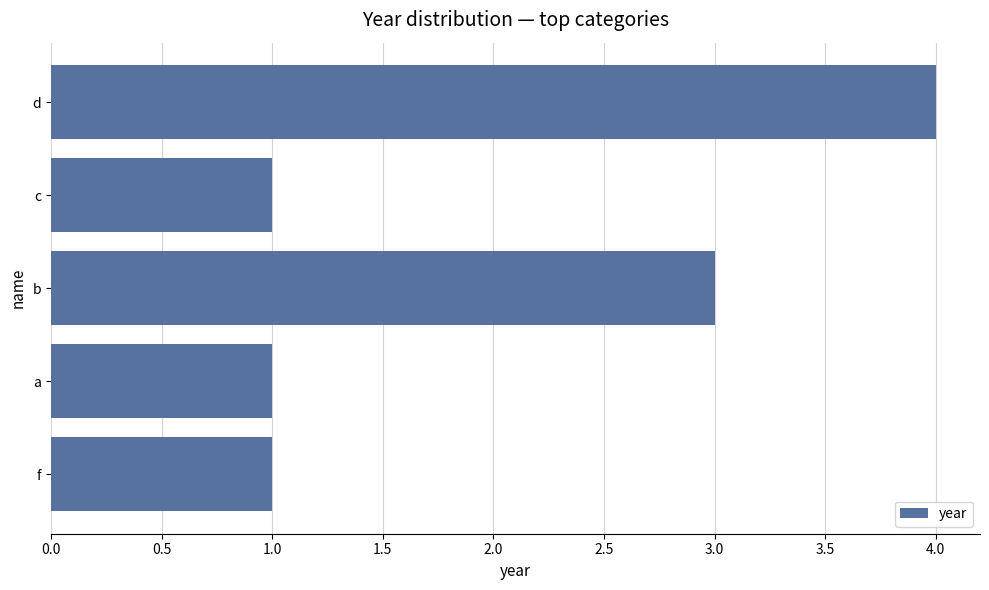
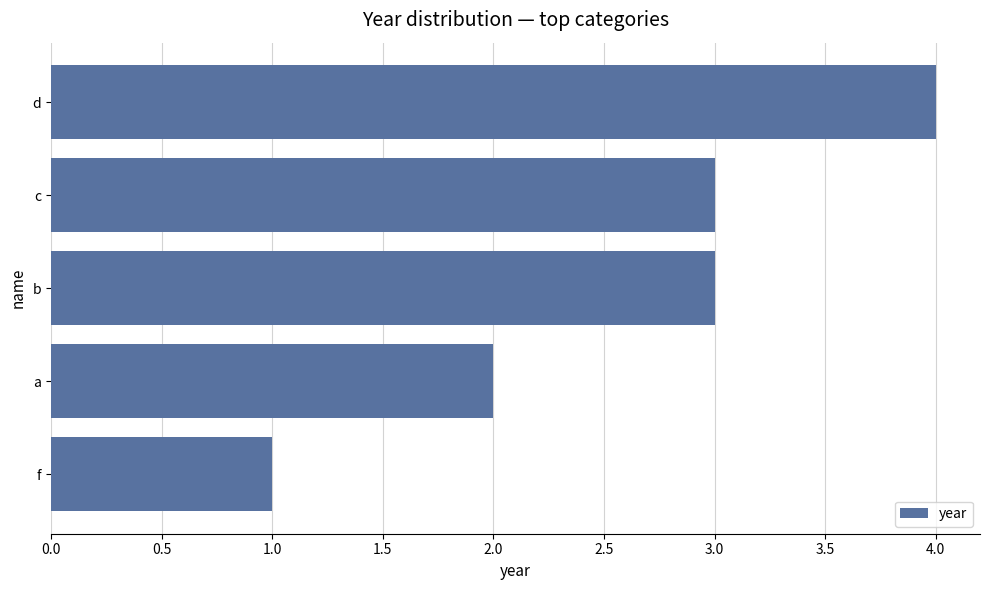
  {
    "d": 4,
-   "c": 1,
+   "c": 3,
    "b": 3,
-   "a": 1,
+   "a": 2,
    "f": 1
  }
